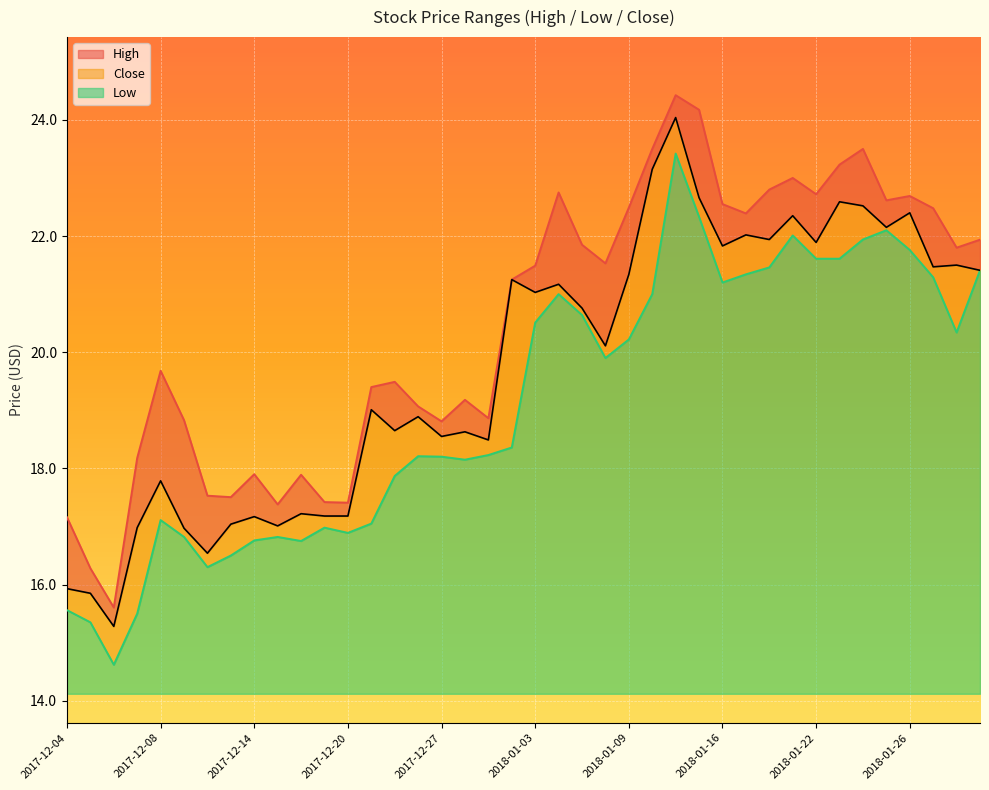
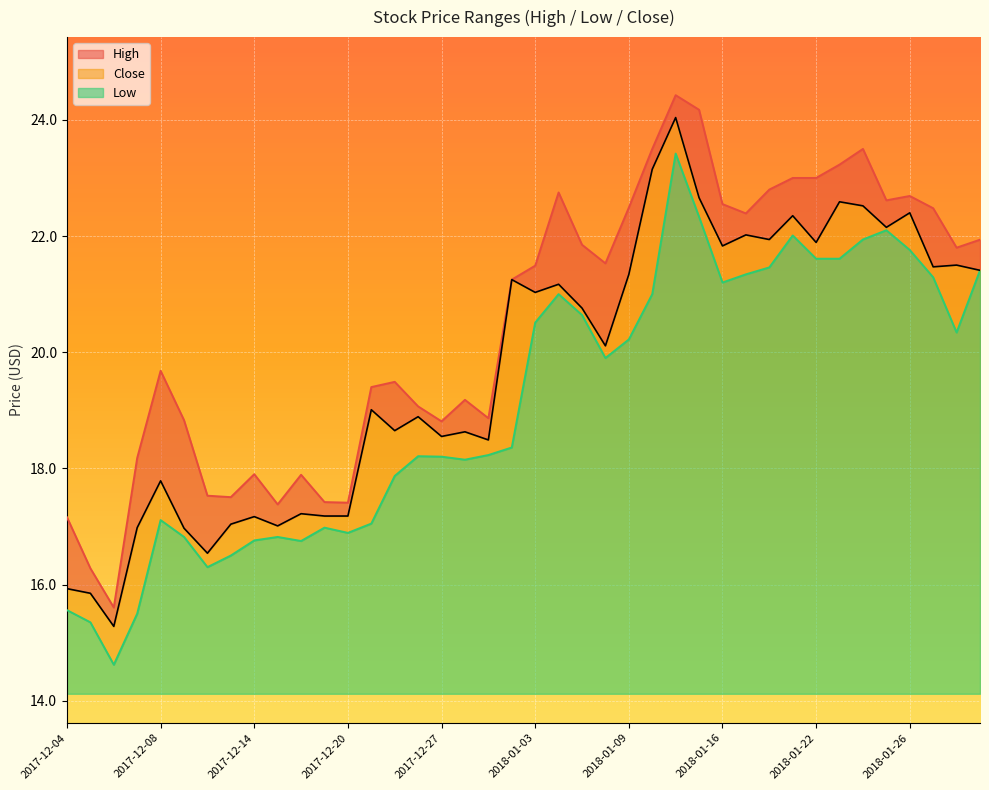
  {
    "High": {
      "2017-12-04": 17.2,
      "2017-12-08": 19.7,
      "2017-12-14": 17.9,
      "2017-12-20": 17.4,
      "2017-12-27": 18.8,
      "2018-01-03": 21.5,
      "2018-01-09": 22.5,
      "2018-01-16": 22.5,
-     "2018-01-22": 22.7,
+     "2018-01-22": 23.0,
      "2018-01-26": 22.7
    },
    "Close": {
      "2017-12-04": 15.9,
      "2017-12-08": 17.8,
      "2017-12-14": 17.2,
      "2017-12-20": 17.2,
      "2017-12-27": 18.5,
      "2018-01-03": 21.0,
      "2018-01-09": 21.3,
      "2018-01-16": 21.8,
      "2018-01-22": 21.9,
      "2018-01-26": 22.4
    },
    "Low": {
      "2017-12-04": 15.6,
      "2017-12-08": 17.1,
      "2017-12-14": 16.8,
      "2017-12-20": 16.9,
      "2017-12-27": 18.2,
      "2018-01-03": 20.5,
      "2018-01-09": 20.2,
      "2018-01-16": 21.2,
      "2018-01-22": 21.6,
      "2018-01-26": 21.8
    }
  }
